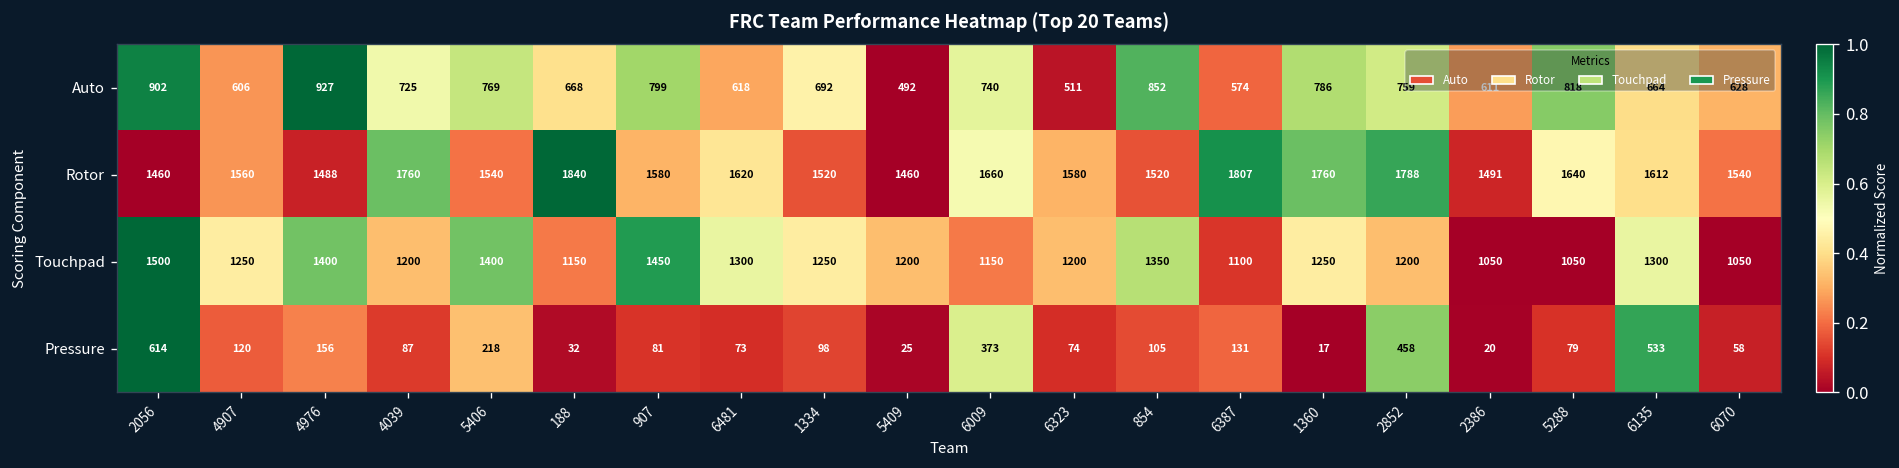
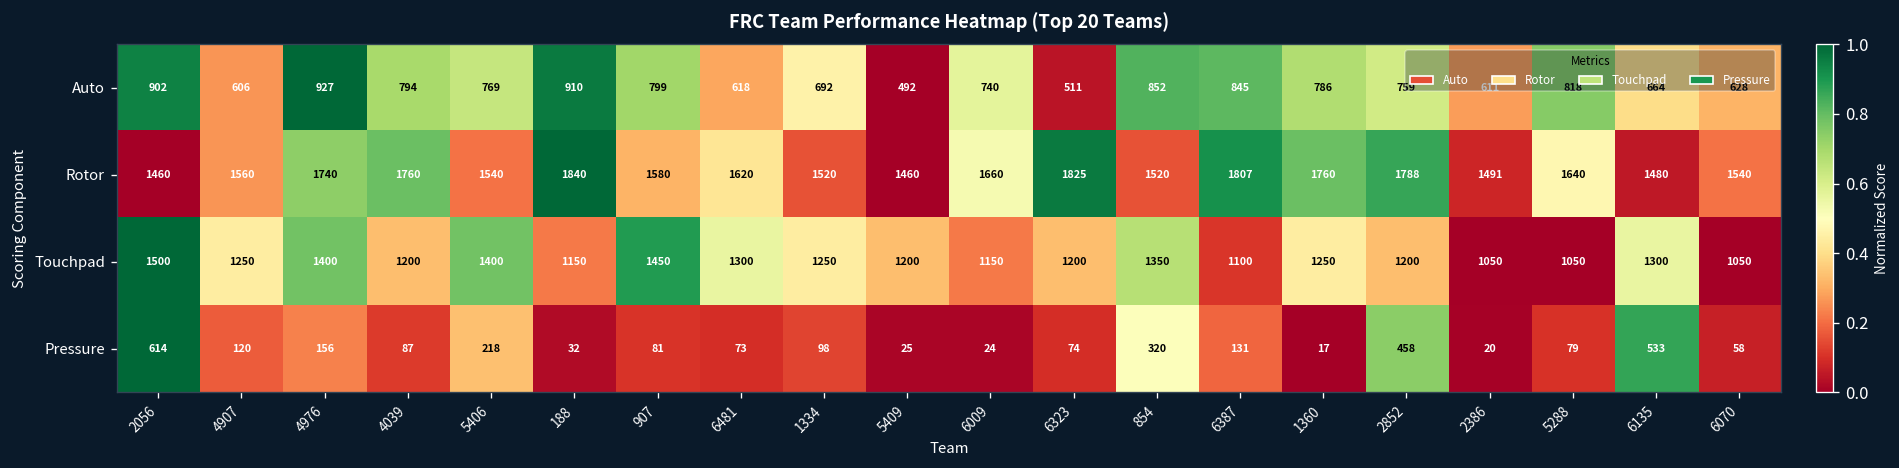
  {
    "Auto": {
      "2056": 902,
      "4907": 606,
      "4976": 927,
-     "4039": 725,
+     "4039": 794,
      "5406": 769,
-     "188": 668,
+     "188": 910,
      "907": 799,
      "6481": 618,
      "1334": 692,
      "5409": 492,
      "6009": 740,
      "6323": 511,
      "854": 852,
-     "6387": 574,
+     "6387": 845,
      "1360": 786
    },
    "Rotor": {
      "2056": 1460,
      "4907": 1560,
-     "4976": 1488,
+     "4976": 1740,
      "4039": 1760,
      "5406": 1540,
      "188": 1840,
      "907": 1580,
      "6481": 1620,
      "1334": 1520,
      "5409": 1460,
      "6009": 1660,
-     "6323": 1580,
+     "6323": 1825,
      "854": 1520,
      "6387": 1807,
      "1360": 1760,
      "2852": 1788,
      "2386": 1491,
      "5288": 1640,
-     "6135": 1612,
+     "6135": 1480,
      "6070": 1540
    },
    "Touchpad": {
      "2056": 1500,
      "4907": 1250,
      "4976": 1400,
      "4039": 1200,
      "5406": 1400,
      "188": 1150,
      "907": 1450,
      "6481": 1300,
      "1334": 1250,
      "5409": 1200,
      "6009": 1150,
      "6323": 1200,
      "854": 1350,
      "6387": 1100,
      "1360": 1250,
      "2852": 1200,
      "2386": 1050,
      "5288": 1050,
      "6135": 1300,
      "6070": 1050
    },
    "Pressure": {
      "2056": 614,
      "4907": 120,
      "4976": 156,
      "4039": 87,
      "5406": 218,
      "188": 32,
      "907": 81,
      "6481": 73,
      "1334": 98,
      "5409": 25,
-     "6009": 373,
+     "6009": 24,
      "6323": 74,
-     "854": 105,
+     "854": 320,
      "6387": 131,
      "1360": 17,
      "2852": 458,
      "2386": 20,
      "5288": 79,
      "6135": 533,
      "6070": 58
    }
  }
